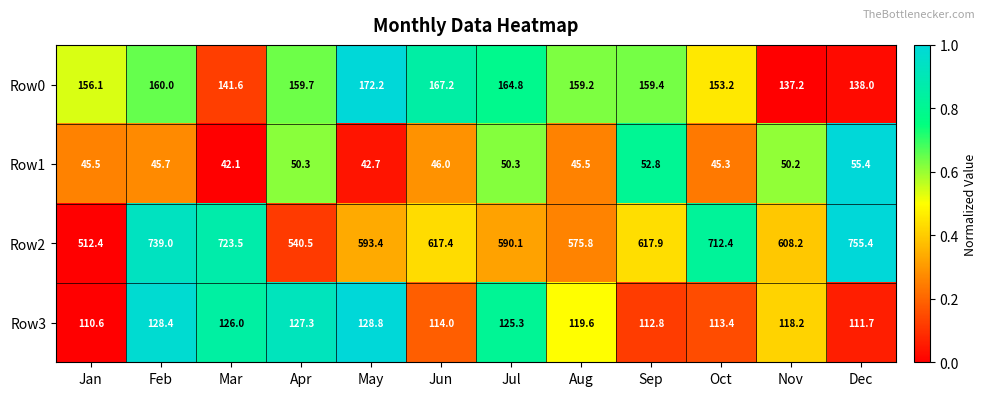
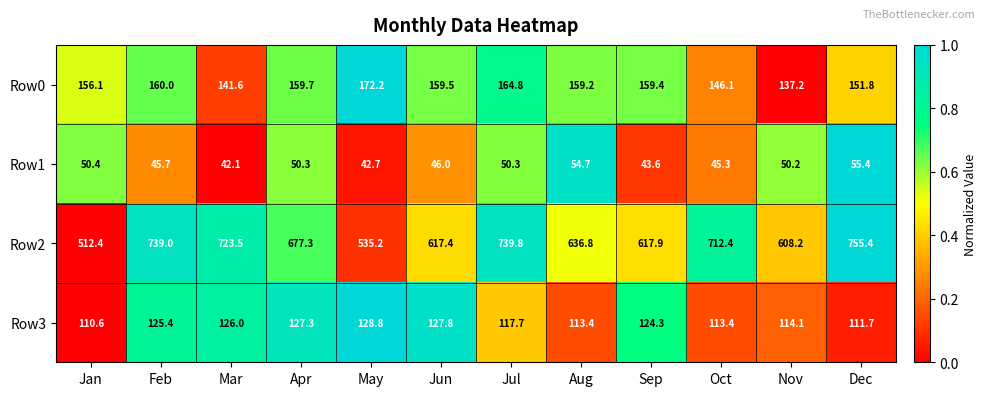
  {
    "Row0": {
      "Jan": 156.1,
      "Feb": 160.0,
      "Mar": 141.6,
      "Apr": 159.7,
      "May": 172.2,
-     "Jun": 167.2,
+     "Jun": 159.5,
      "Jul": 164.8,
      "Aug": 159.2,
      "Sep": 159.4,
-     "Oct": 153.2,
+     "Oct": 146.1,
      "Nov": 137.2,
-     "Dec": 138.0
+     "Dec": 151.8
    },
    "Row1": {
-     "Jan": 45.5,
+     "Jan": 50.4,
      "Feb": 45.7,
      "Mar": 42.1,
      "Apr": 50.3,
      "May": 42.7,
      "Jun": 46.0,
      "Jul": 50.3,
-     "Aug": 45.5,
-     "Sep": 52.8,
+     "Aug": 54.7,
+     "Sep": 43.6,
      "Oct": 45.3,
      "Nov": 50.2,
      "Dec": 55.4
    },
    "Row2": {
      "Jan": 512.4,
      "Feb": 739.0,
      "Mar": 723.5,
-     "Apr": 540.5,
-     "May": 593.4,
+     "Apr": 677.3,
+     "May": 535.2,
      "Jun": 617.4,
-     "Jul": 590.1,
-     "Aug": 575.8,
+     "Jul": 739.8,
+     "Aug": 636.8,
      "Sep": 617.9,
      "Oct": 712.4,
      "Nov": 608.2,
      "Dec": 755.4
    },
    "Row3": {
      "Jan": 110.6,
-     "Feb": 128.4,
+     "Feb": 125.4,
      "Mar": 126.0,
      "Apr": 127.3,
      "May": 128.8,
-     "Jun": 114.0,
-     "Jul": 125.3,
-     "Aug": 119.6,
-     "Sep": 112.8,
+     "Jun": 127.8,
+     "Jul": 117.7,
+     "Aug": 113.4,
+     "Sep": 124.3,
      "Oct": 113.4,
-     "Nov": 118.2,
+     "Nov": 114.1,
      "Dec": 111.7
    }
  }
